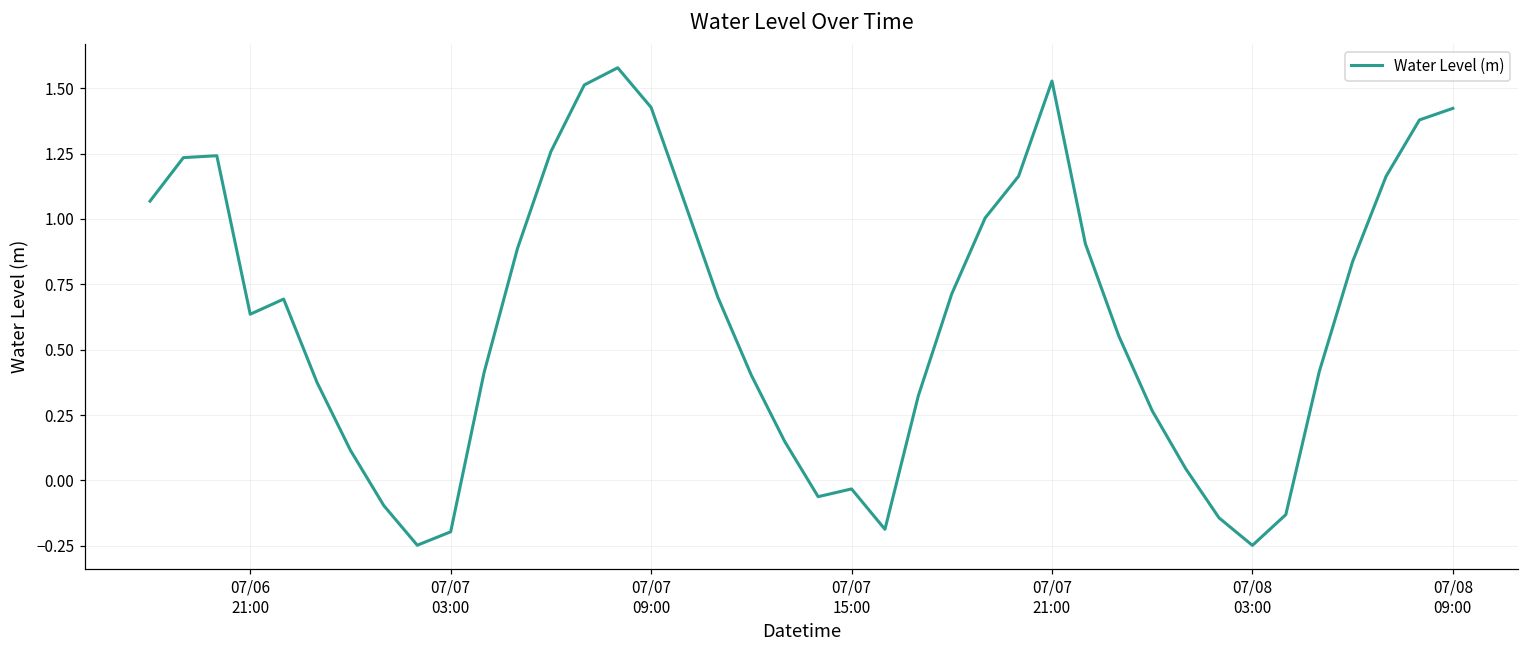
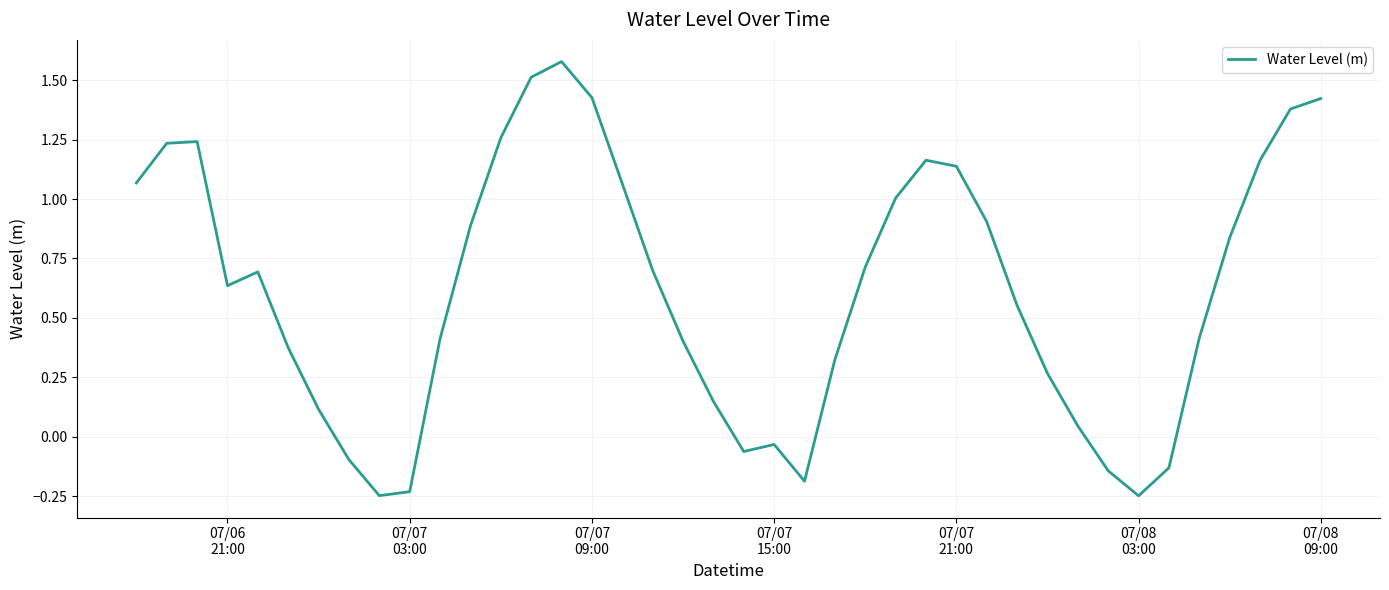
  {
    "07/06 21:00": 0.64,
-   "07/07 03:00": -0.20,
+   "07/07 03:00": -0.23,
    "07/07 09:00": 1.43,
    "07/07 15:00": -0.03,
-   "07/07 21:00": 1.53,
+   "07/07 21:00": 1.14,
    "07/08 03:00": -0.25,
    "07/08 09:00": 1.42
  }
